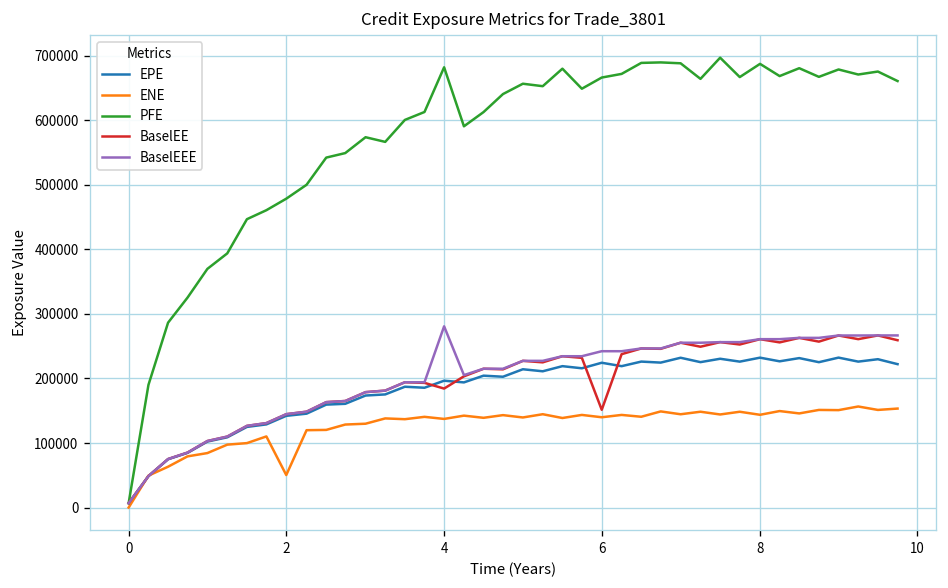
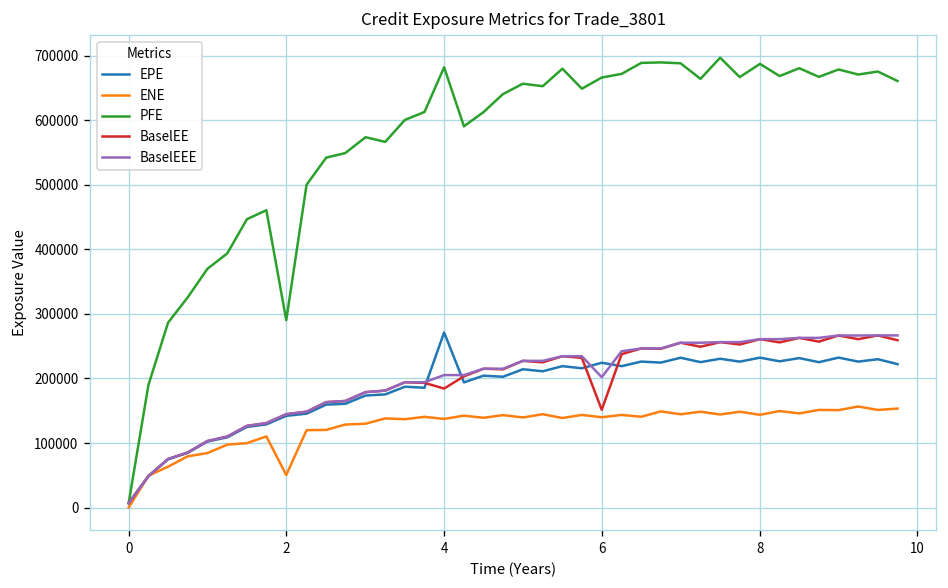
  {
    "EPE": {
-     "4": 200000,
+     "4": 270000,
      "6": 220000
    },
    "ENE": {
      "0": 0,
      "2": 50000,
      "4": 140000,
      "6": 140000
    },
    "PFE": {
-     "2": 480000,
+     "2": 290000,
      "4": 680000,
      "6": 670000
    },
    "BaselEE": {
      "4": 180000,
      "6": 150000
    },
    "BaselEEE": {
-     "4": 280000,
-     "6": 240000
+     "4": 210000,
+     "6": 200000
    }
  }
